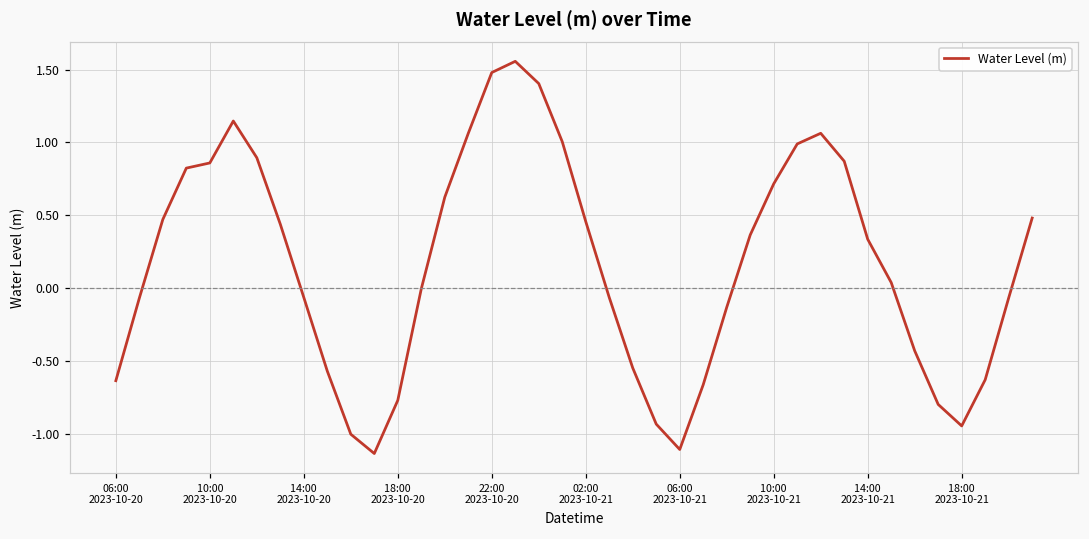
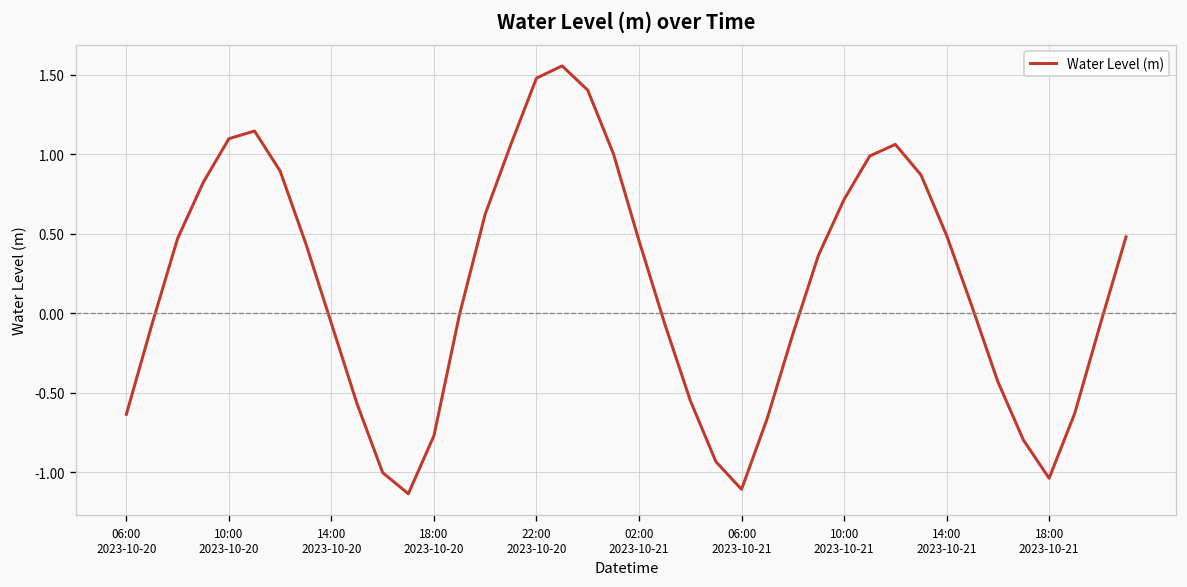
  {
    "06:00 2023-10-20": -0.64,
-   "10:00 2023-10-20": 0.86,
+   "10:00 2023-10-20": 1.10,
    "14:00 2023-10-20": -0.06,
    "18:00 2023-10-20": -0.77,
    "22:00 2023-10-20": 1.48,
    "02:00 2023-10-21": 0.46,
    "06:00 2023-10-21": -1.11,
    "10:00 2023-10-21": 0.72,
-   "14:00 2023-10-21": 0.34,
-   "18:00 2023-10-21": -0.95
+   "14:00 2023-10-21": 0.49,
+   "18:00 2023-10-21": -1.04
  }
